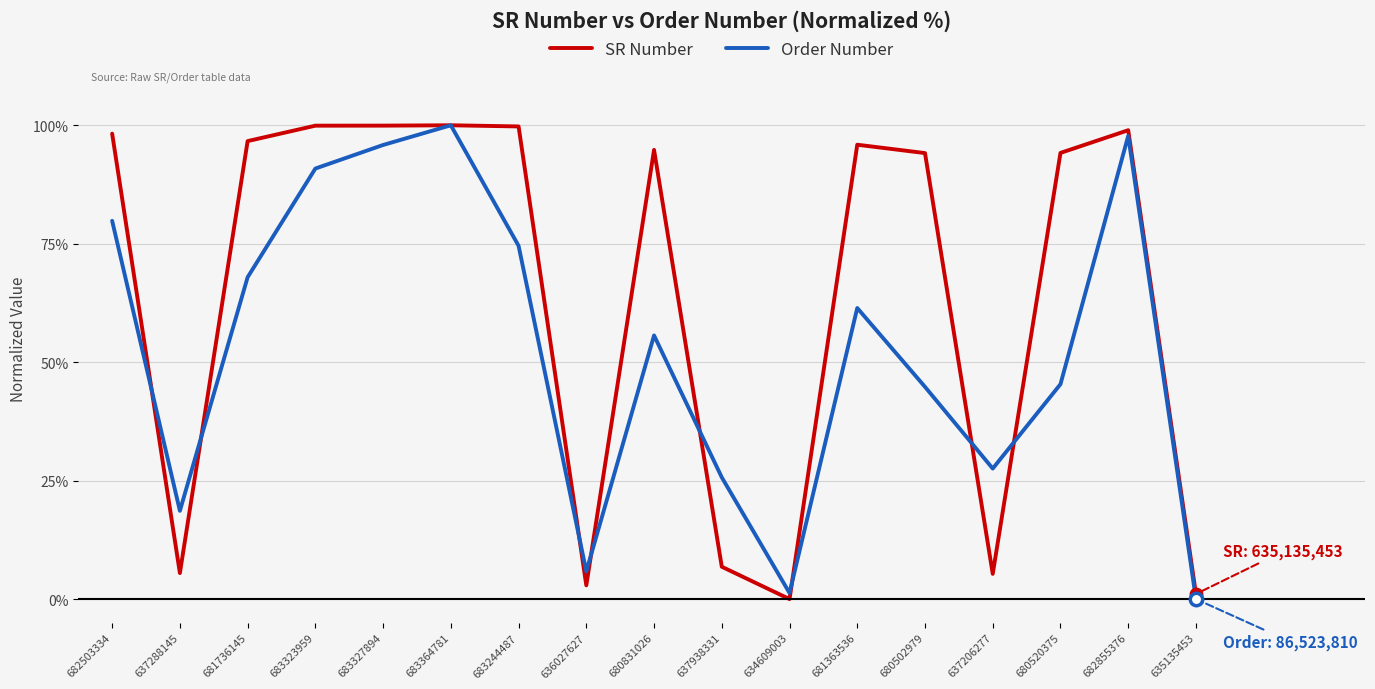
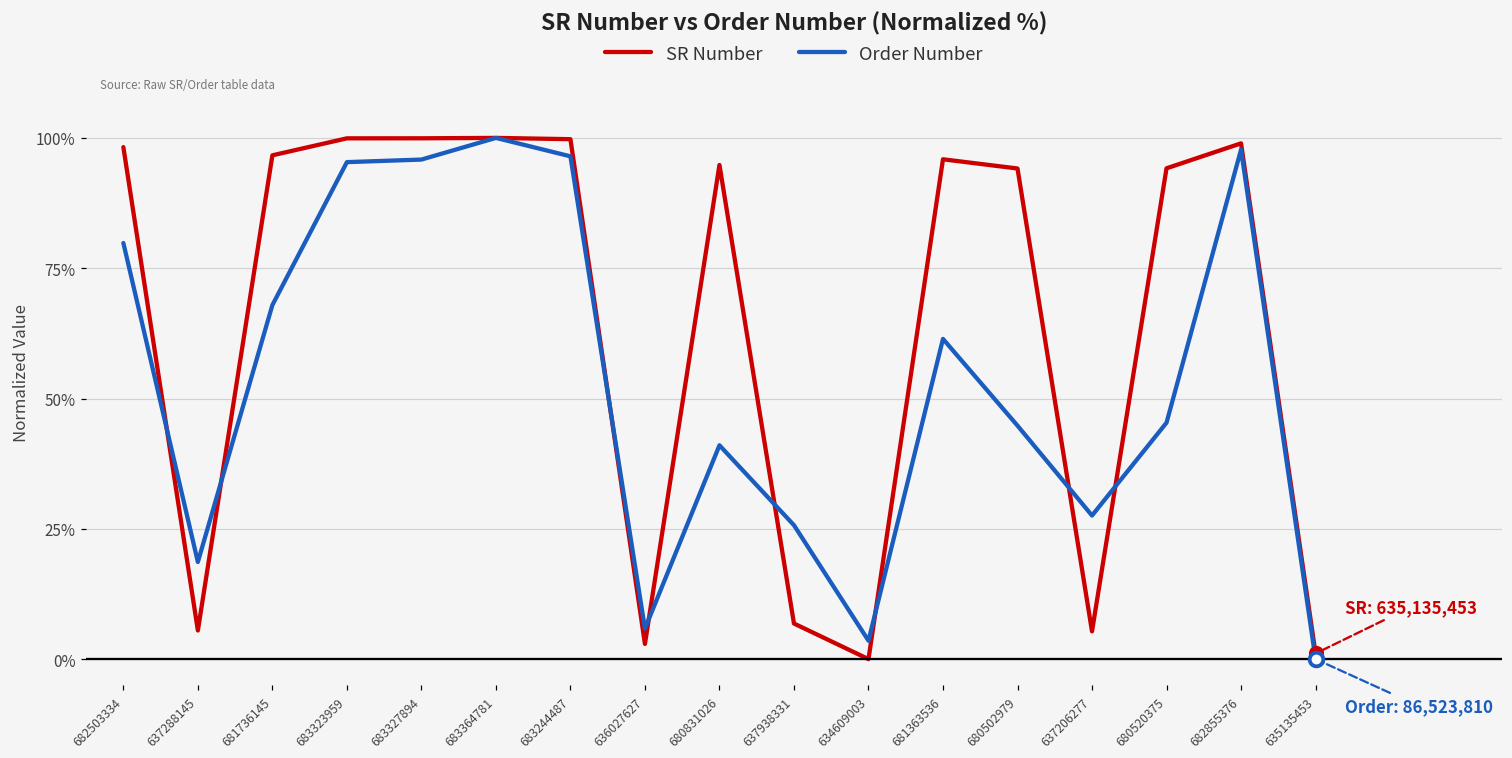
  {
    "Order Number": {
      "682503334": "80%",
      "637288145": "19%",
      "681736145": "68%",
-     "683323959": "91%",
+     "683323959": "95%",
      "683327894": "96%",
-     "683244487": "75%",
+     "683244487": "96%",
      "636027627": "6%",
-     "680831026": "56%",
+     "680831026": "41%",
      "637938331": "26%",
-     "634609003": "1%",
+     "634609003": "4%",
      "681363536": "61%",
      "680502979": "45%",
      "637206277": "28%",
      "680520375": "45%",
      "682855376": "98%"
    }
  }
